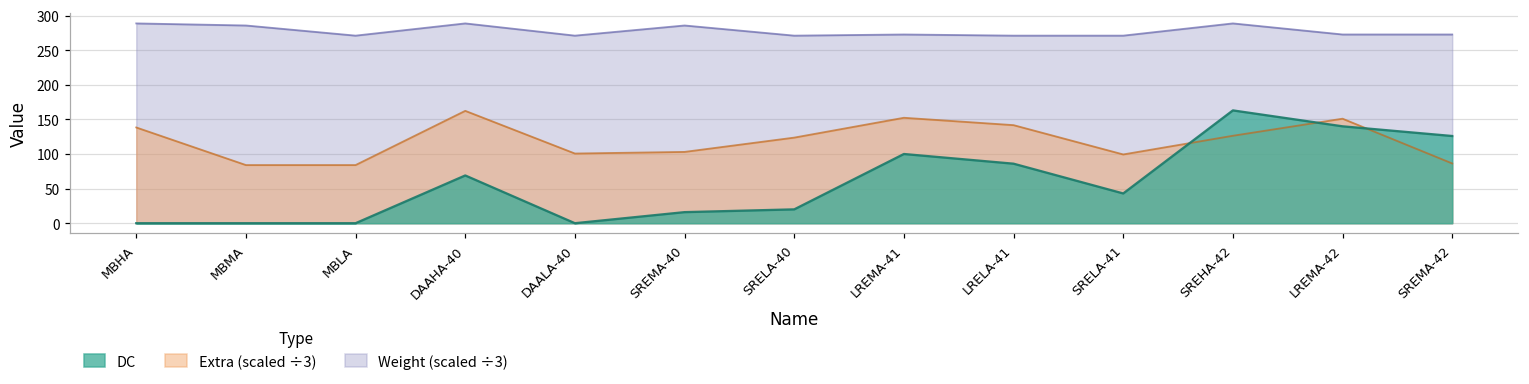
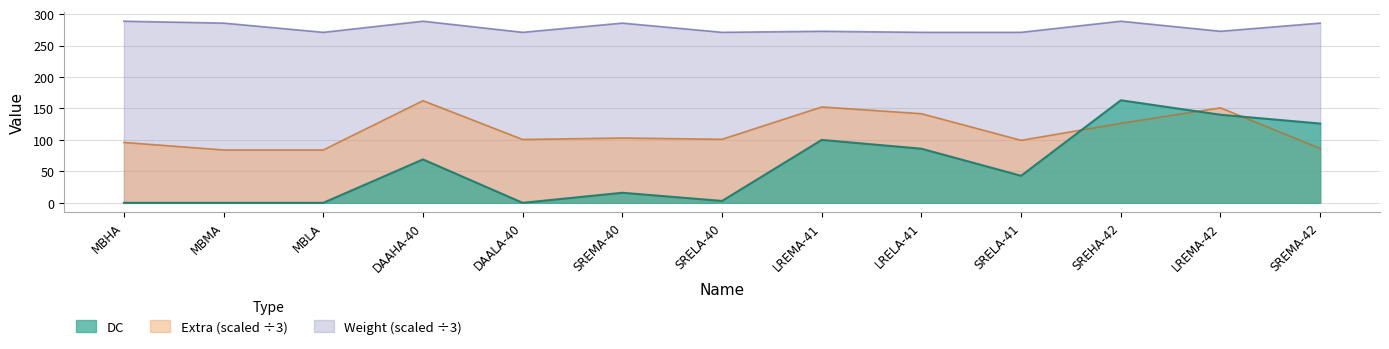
  {
    "Weight (scaled ÷3)": {
      "MBHA": 290,
      "MBMA": 290,
      "MBLA": 270,
      "DAAHA-40": 290,
      "DAALA-40": 270,
      "SREMA-40": 290,
      "SRELA-40": 270,
      "LREMA-41": 270,
      "LRELA-41": 270,
      "SRELA-41": 270,
      "SREHA-42": 290,
      "LREMA-42": 270,
-     "SREMA-42": 270
+     "SREMA-42": 290
    },
    "Extra (scaled ÷3)": {
-     "MBHA": 140,
+     "MBHA": 100,
      "MBMA": 80,
      "MBLA": 80,
      "DAAHA-40": 160,
      "DAALA-40": 100,
      "SREMA-40": 100,
-     "SRELA-40": 120,
+     "SRELA-40": 100,
      "LREMA-41": 150,
      "LRELA-41": 140,
      "SRELA-41": 100,
      "SREHA-42": 130,
      "LREMA-42": 150,
      "SREMA-42": 90
    },
    "DC": {
      "MBHA": 0,
      "MBMA": 0,
      "MBLA": 0,
      "DAAHA-40": 70,
      "DAALA-40": 0,
      "SREMA-40": 20,
-     "SRELA-40": 20,
+     "SRELA-40": 0,
      "LREMA-41": 100,
      "LRELA-41": 90,
      "SRELA-41": 40,
      "SREHA-42": 160,
      "LREMA-42": 140,
      "SREMA-42": 130
    }
  }
